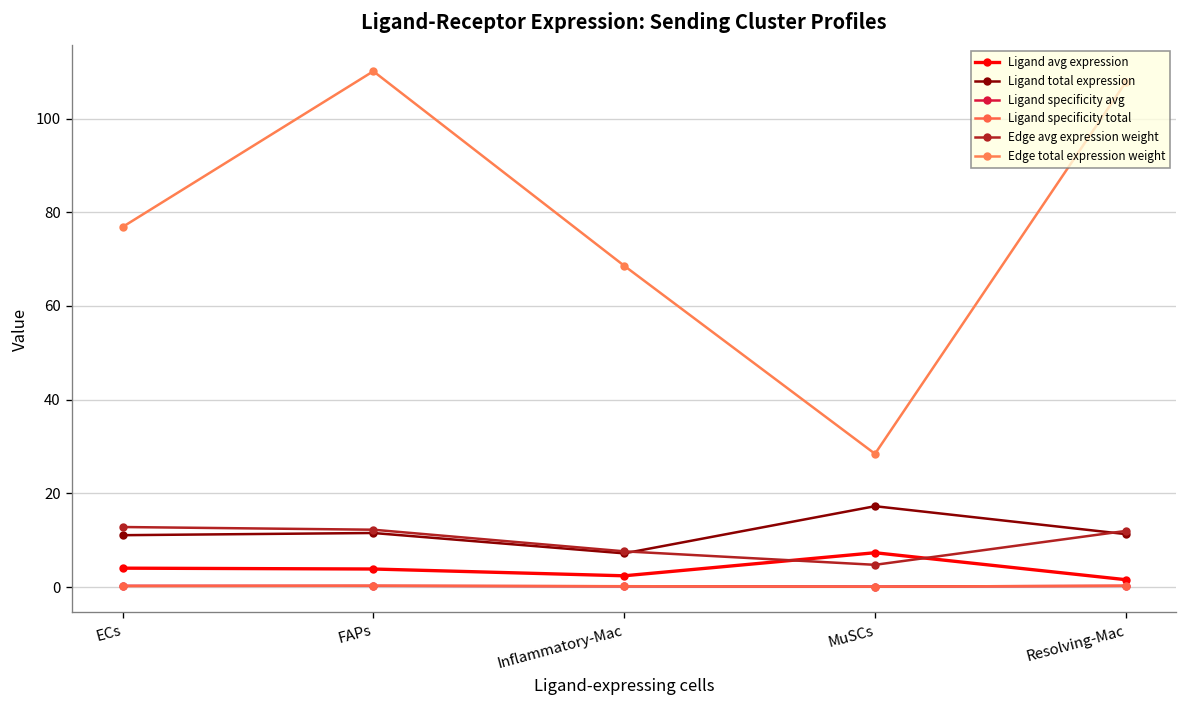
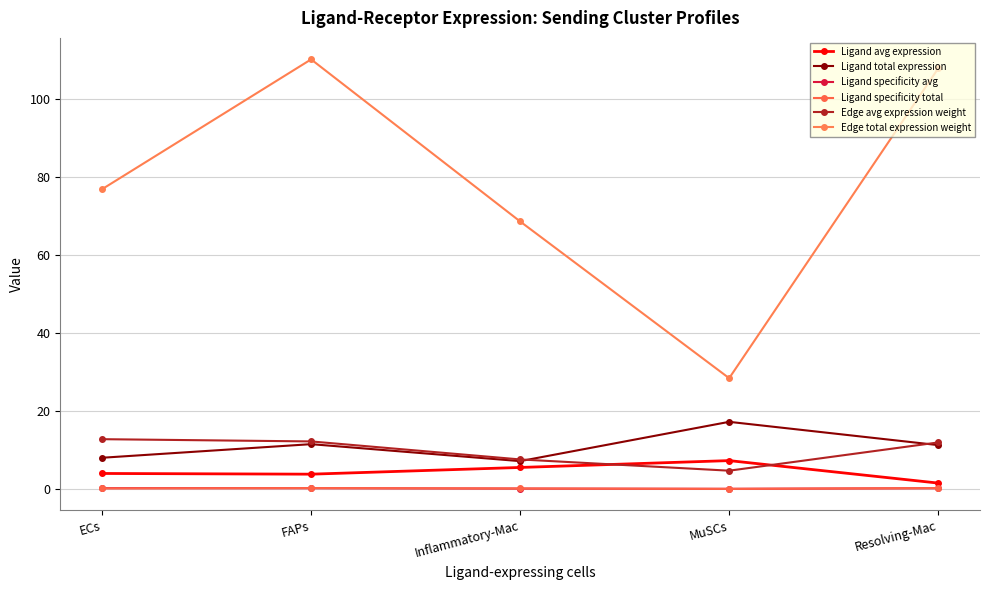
  {
    "Ligand avg expression": {
      "ECs": 4,
      "FAPs": 4,
-     "Inflammatory-Mac": 2,
+     "Inflammatory-Mac": 6,
      "MuSCs": 7,
      "Resolving-Mac": 2
    },
    "Ligand total expression": {
-     "ECs": 11,
+     "ECs": 8,
      "FAPs": 12,
      "MuSCs": 17,
      "Resolving-Mac": 11
    }
  }
